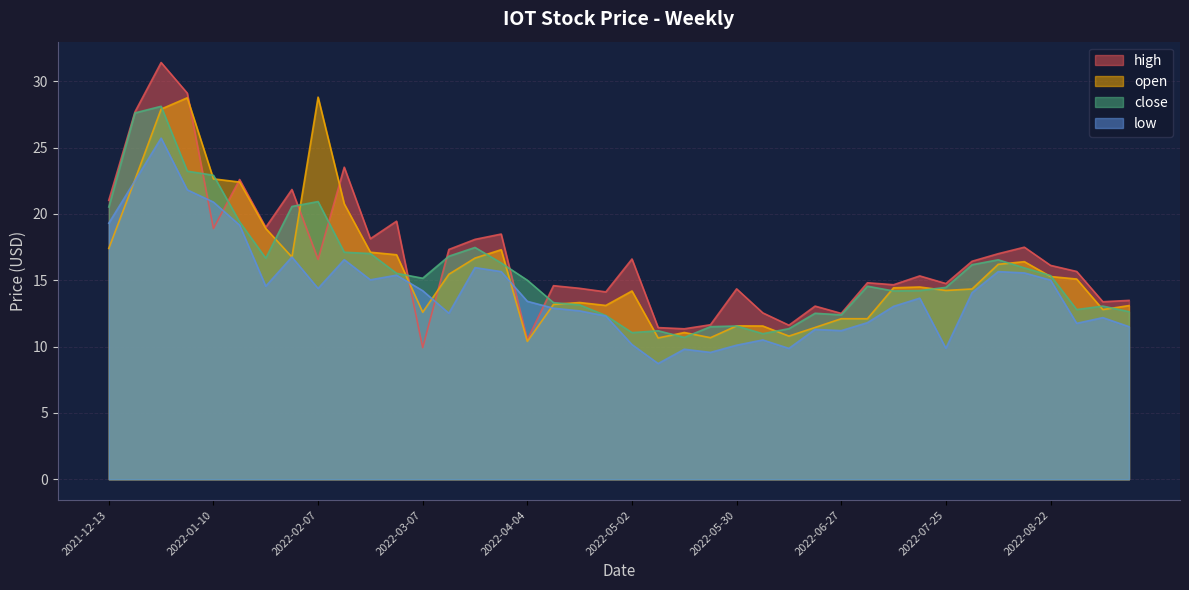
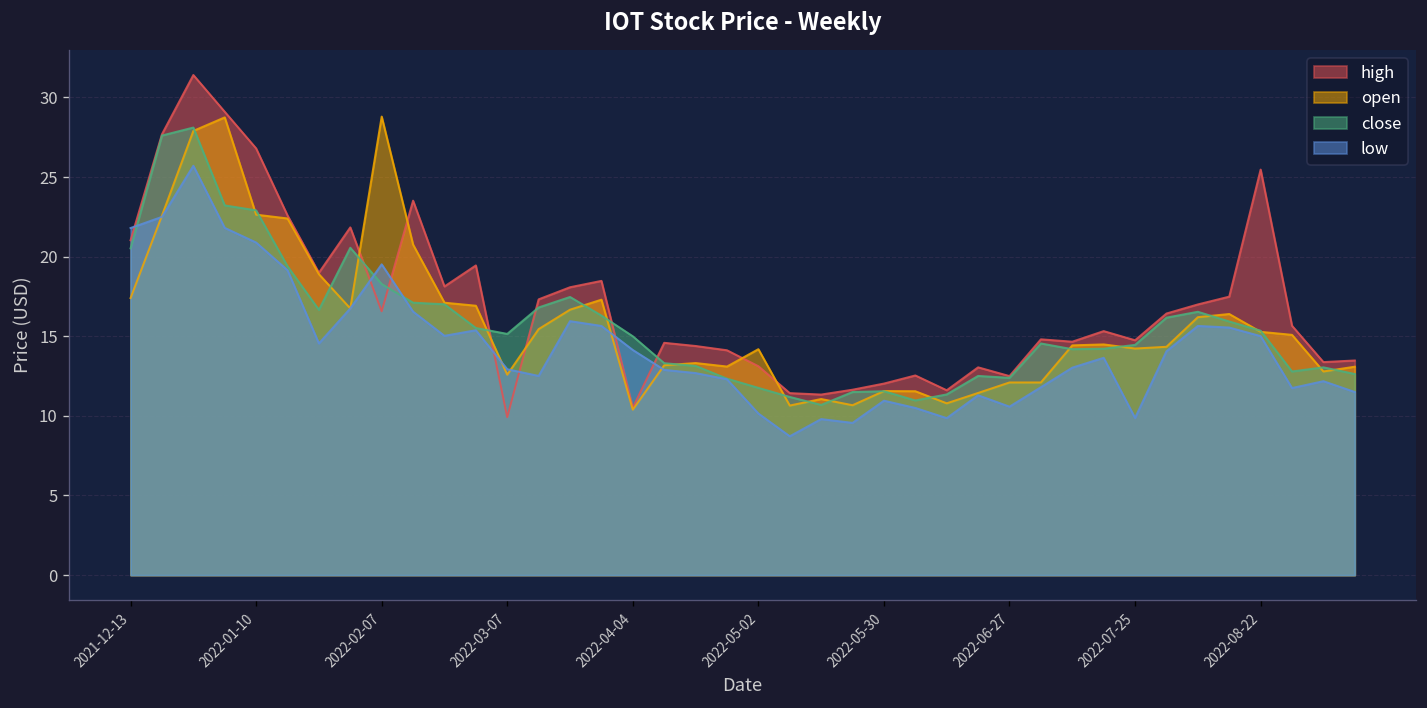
  {
    "high": {
      "2021-12-13": 21.0,
-     "2022-01-10": 18.9,
+     "2022-01-10": 26.8,
      "2022-02-07": 16.6,
      "2022-03-07": 9.9,
-     "2022-05-02": 16.6,
-     "2022-05-30": 14.4,
+     "2022-05-02": 13.1,
+     "2022-05-30": 12.0,
      "2022-07-25": 14.8,
-     "2022-08-22": 16.1
+     "2022-08-22": 25.5
    },
    "open": {
      "2021-12-13": 17.4,
      "2022-01-10": 22.6,
      "2022-02-07": 28.8,
      "2022-03-07": 12.6,
      "2022-05-02": 14.2,
      "2022-06-27": 12.1,
      "2022-07-25": 14.2
    },
    "close": {
      "2021-12-13": 20.5,
      "2022-01-10": 22.9,
-     "2022-02-07": 20.9,
+     "2022-02-07": 18.3,
      "2022-03-07": 15.2,
      "2022-04-04": 15.0,
-     "2022-05-02": 11.1,
+     "2022-05-02": 11.8,
      "2022-07-25": 14.5
    },
    "low": {
-     "2021-12-13": 19.3,
+     "2021-12-13": 21.8,
      "2022-01-10": 20.9,
-     "2022-02-07": 14.4,
-     "2022-03-07": 14.2,
-     "2022-04-04": 13.4,
+     "2022-02-07": 19.5,
+     "2022-03-07": 12.9,
+     "2022-04-04": 14.1,
      "2022-05-02": 10.2,
-     "2022-05-30": 10.1,
-     "2022-06-27": 11.2,
+     "2022-05-30": 11.0,
+     "2022-06-27": 10.6,
      "2022-07-25": 9.9,
      "2022-08-22": 15.0
    }
  }
